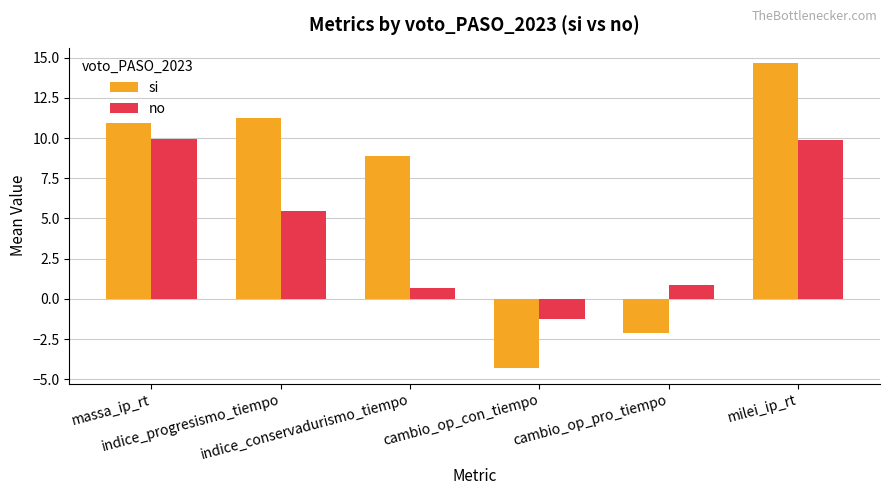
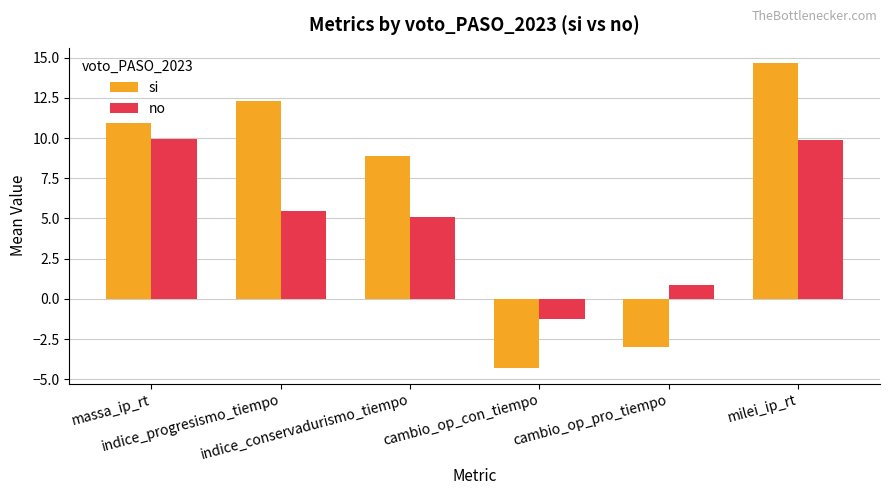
  {
    "si": {
      "massa_ip_rt": 11.0,
-     "indice_progresismo_tiempo": 11.2,
+     "indice_progresismo_tiempo": 12.3,
      "indice_conservadurismo_tiempo": 8.9,
      "cambio_op_con_tiempo": -4.3,
-     "cambio_op_pro_tiempo": -2.2,
+     "cambio_op_pro_tiempo": -3.0,
      "milei_ip_rt": 14.7
    },
    "no": {
      "massa_ip_rt": 10.0,
      "indice_progresismo_tiempo": 5.5,
-     "indice_conservadurismo_tiempo": 0.7,
+     "indice_conservadurismo_tiempo": 5.1,
      "cambio_op_con_tiempo": -1.2,
      "cambio_op_pro_tiempo": 0.9,
      "milei_ip_rt": 9.9
    }
  }
